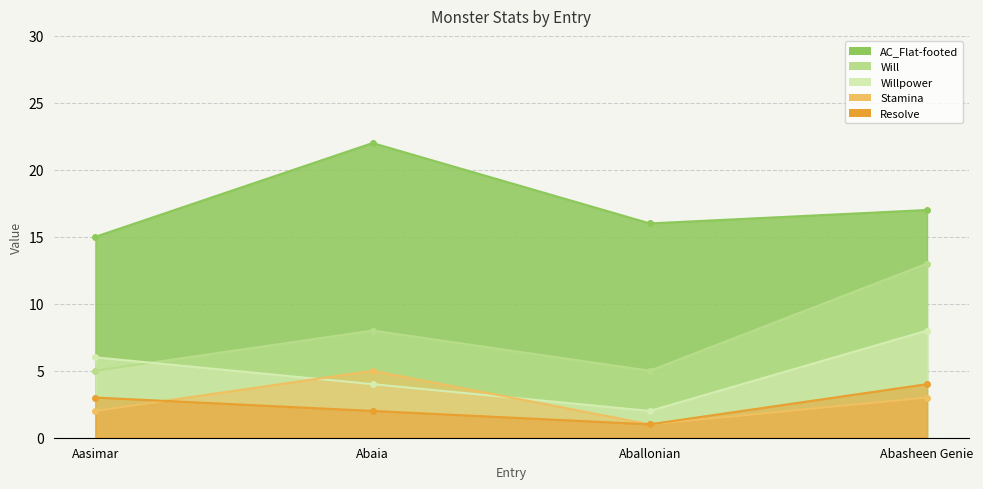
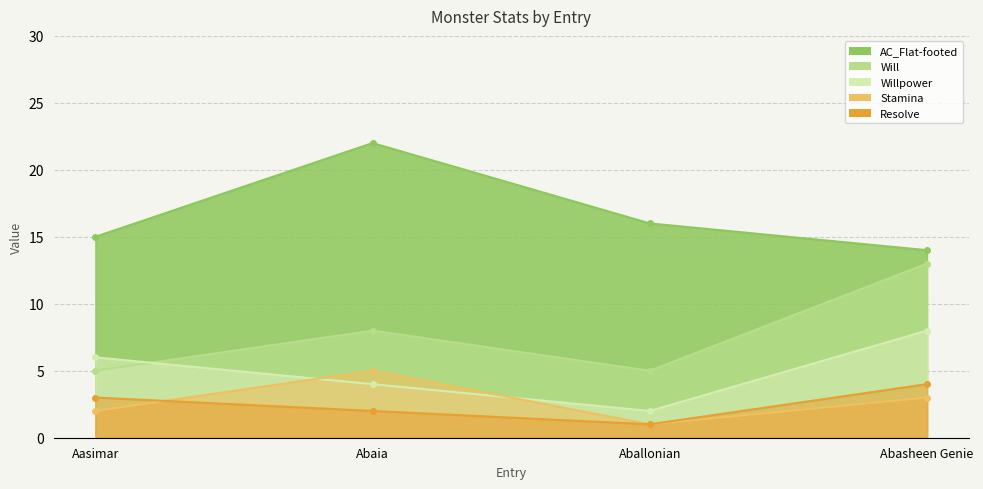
  {
    "AC_Flat-footed": {
      "Aasimar": 15,
      "Abaia": 22,
      "Aballonian": 16,
-     "Abasheen Genie": 17
+     "Abasheen Genie": 14
    }
  }
